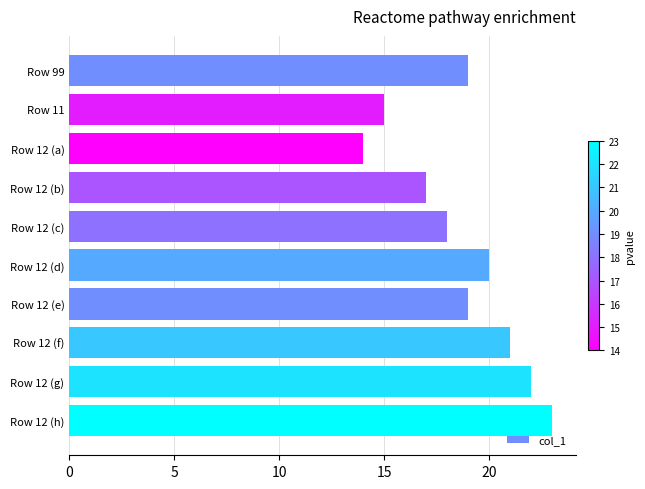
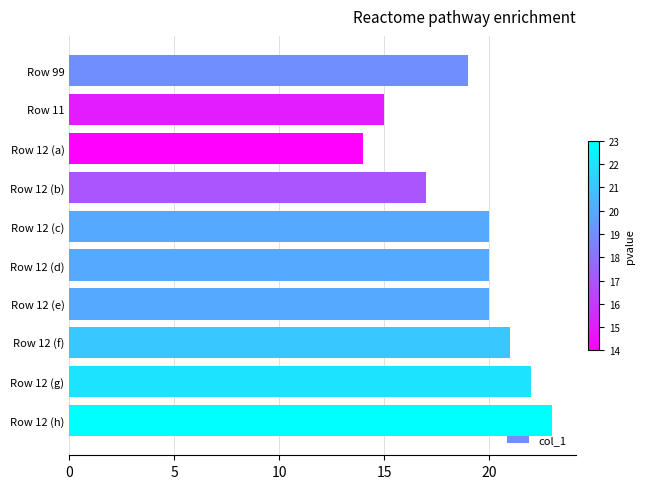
  {
    "Row 99": 19,
    "Row 11": 15,
    "Row 12 (a)": 14,
    "Row 12 (b)": 17,
-   "Row 12 (c)": 18,
+   "Row 12 (c)": 20,
    "Row 12 (d)": 20,
-   "Row 12 (e)": 19,
+   "Row 12 (e)": 20,
    "Row 12 (f)": 21,
    "Row 12 (g)": 22,
    "Row 12 (h)": 23
  }
